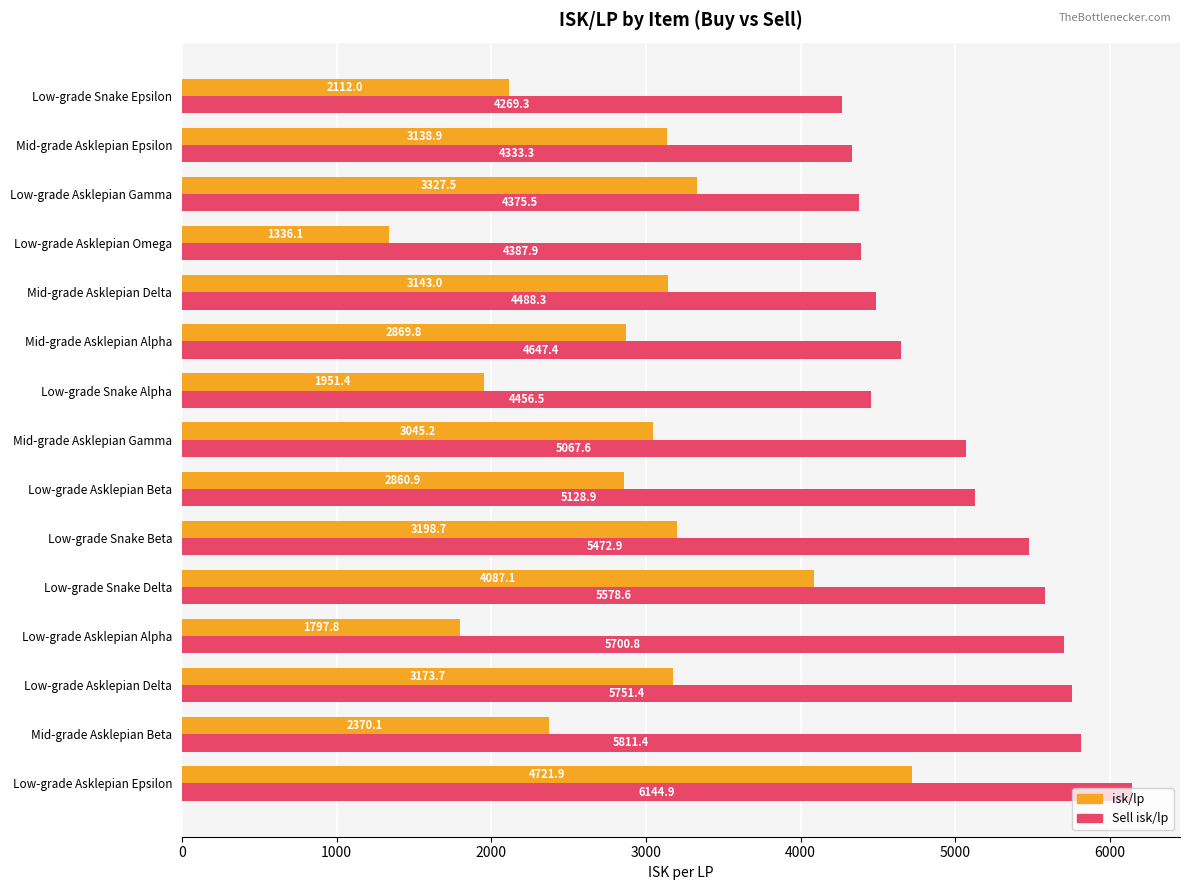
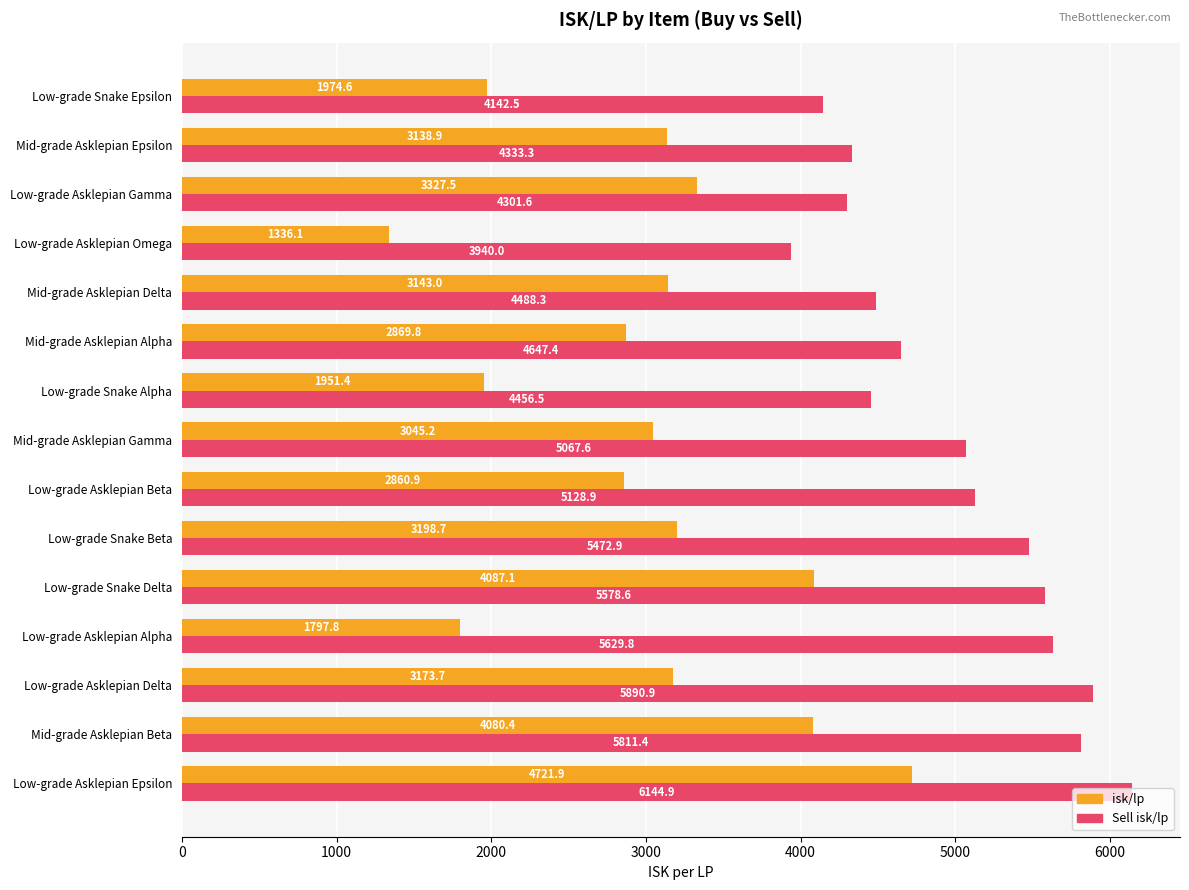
  {
    "isk/lp": {
-     "Low-grade Snake Epsilon": 2112.0,
+     "Low-grade Snake Epsilon": 1974.6,
      "Mid-grade Asklepian Epsilon": 3138.9,
      "Low-grade Asklepian Gamma": 3327.5,
      "Low-grade Asklepian Omega": 1336.1,
      "Mid-grade Asklepian Delta": 3143.0,
      "Mid-grade Asklepian Alpha": 2869.8,
      "Low-grade Snake Alpha": 1951.4,
      "Mid-grade Asklepian Gamma": 3045.2,
      "Low-grade Asklepian Beta": 2860.9,
      "Low-grade Snake Beta": 3198.7,
      "Low-grade Snake Delta": 4087.1,
      "Low-grade Asklepian Alpha": 1797.8,
      "Low-grade Asklepian Delta": 3173.7,
-     "Mid-grade Asklepian Beta": 2370.1,
+     "Mid-grade Asklepian Beta": 4080.4,
      "Low-grade Asklepian Epsilon": 4721.9
    },
    "Sell isk/lp": {
-     "Low-grade Snake Epsilon": 4269.3,
+     "Low-grade Snake Epsilon": 4142.5,
      "Mid-grade Asklepian Epsilon": 4333.3,
-     "Low-grade Asklepian Gamma": 4375.5,
-     "Low-grade Asklepian Omega": 4387.9,
+     "Low-grade Asklepian Gamma": 4301.6,
+     "Low-grade Asklepian Omega": 3940.0,
      "Mid-grade Asklepian Delta": 4488.3,
      "Mid-grade Asklepian Alpha": 4647.4,
      "Low-grade Snake Alpha": 4456.5,
      "Mid-grade Asklepian Gamma": 5067.6,
      "Low-grade Asklepian Beta": 5128.9,
      "Low-grade Snake Beta": 5472.9,
      "Low-grade Snake Delta": 5578.6,
-     "Low-grade Asklepian Alpha": 5700.8,
-     "Low-grade Asklepian Delta": 5751.4,
+     "Low-grade Asklepian Alpha": 5629.8,
+     "Low-grade Asklepian Delta": 5890.9,
      "Mid-grade Asklepian Beta": 5811.4
    }
  }
